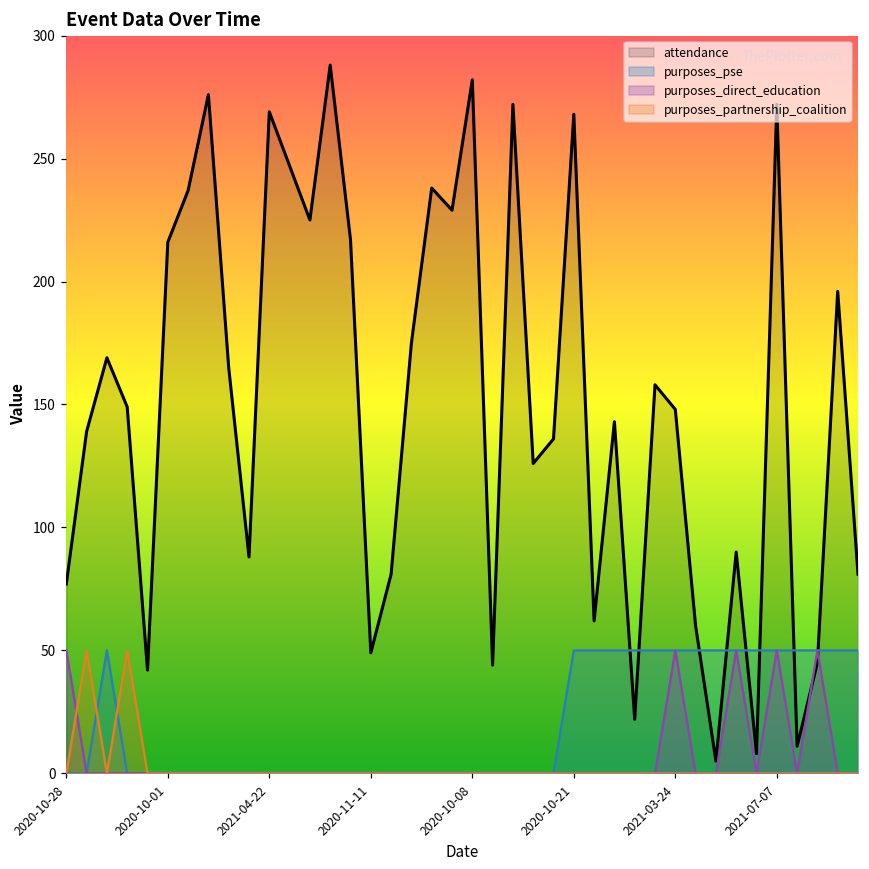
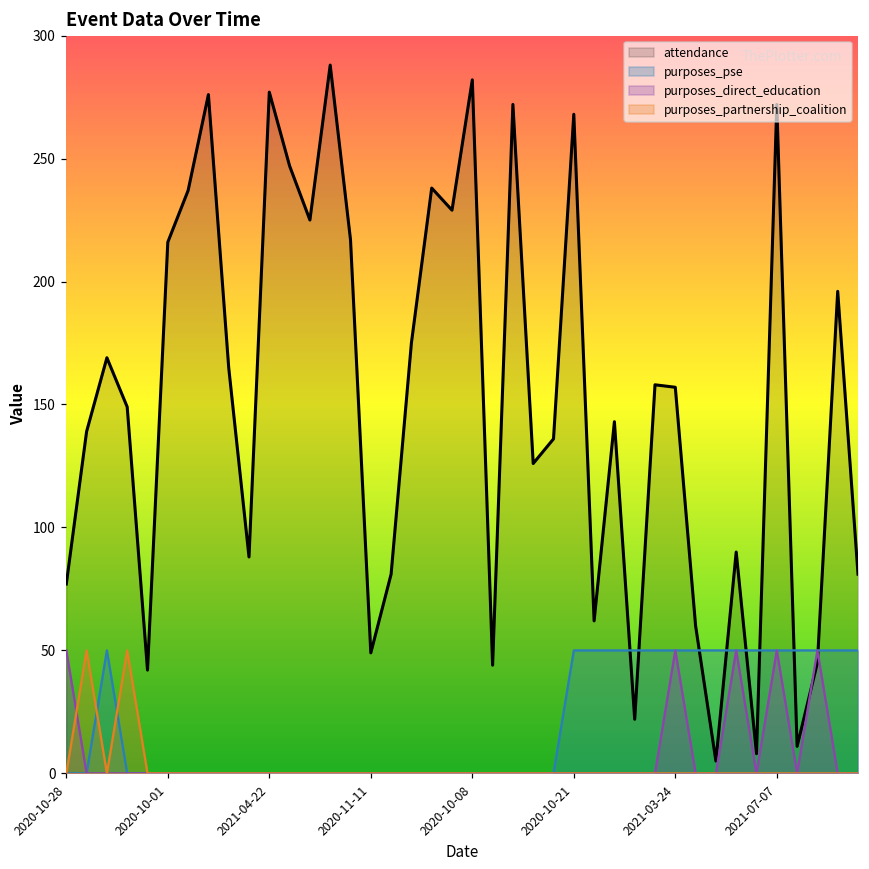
  {
    "attendance": {
      "2020-10-28": 77,
-     "2021-04-22": 269,
+     "2021-04-22": 277,
      "2020-11-11": 49,
      "2020-10-08": 282,
-     "2021-03-24": 148
+     "2021-03-24": 157
    },
    "purposes_partnership_coalition": {
      "2021-03-24": 0,
      "2021-07-07": 0
    }
  }
